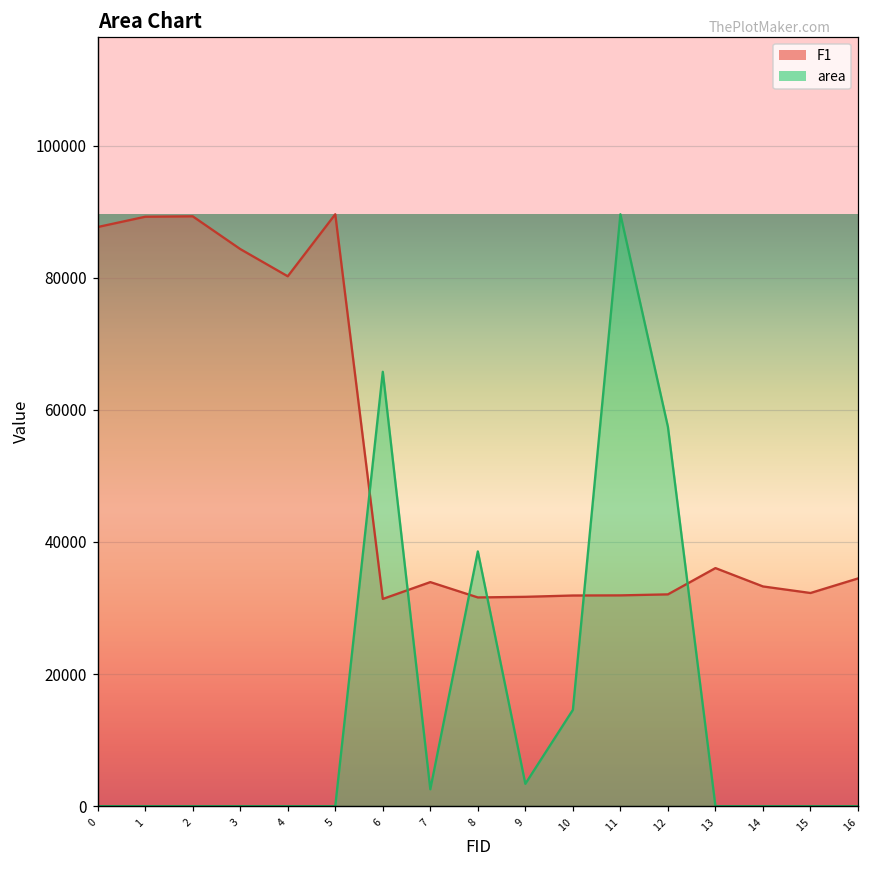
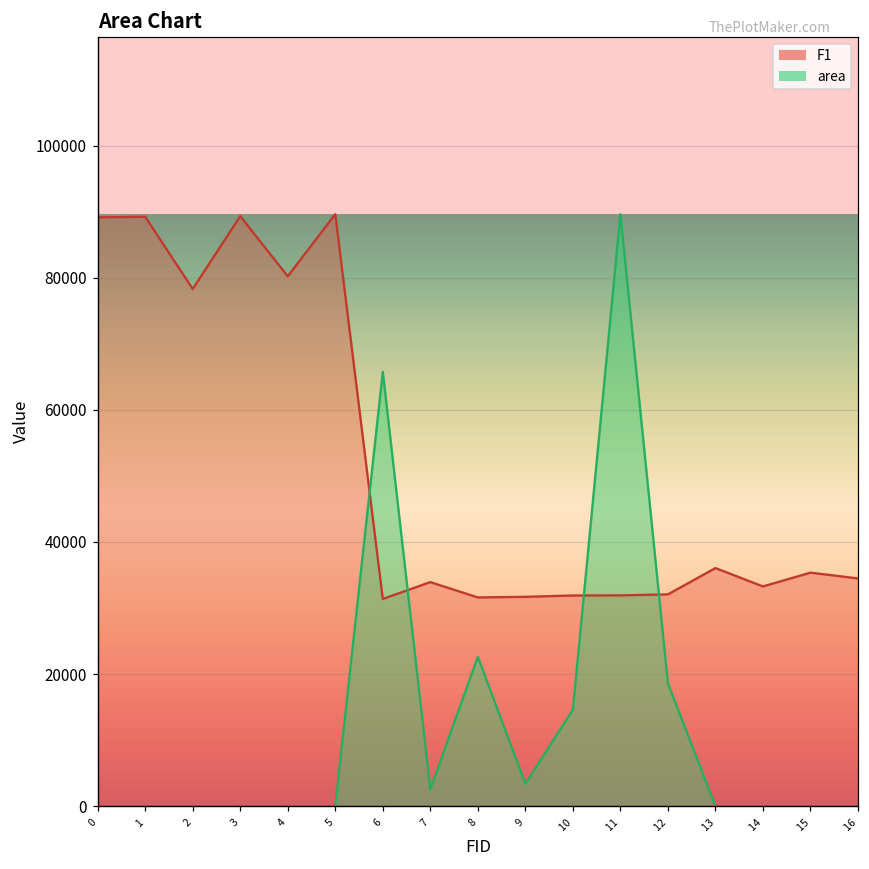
  {
    "F1": {
-     "0": 88000,
+     "0": 89000,
      "1": 89000,
-     "2": 89000,
-     "3": 84000,
+     "2": 78000,
+     "3": 89000,
      "4": 80000,
      "5": 90000,
      "6": 31000,
      "7": 34000,
      "8": 32000,
      "9": 32000,
      "10": 32000,
      "11": 32000,
      "12": 32000,
      "13": 36000,
      "14": 33000,
-     "15": 32000,
+     "15": 35000,
      "16": 34000
    },
    "area": {
      "0": 0,
      "1": 0,
      "2": 0,
      "3": 0,
      "4": 0,
      "5": 0,
      "6": 66000,
      "7": 3000,
-     "8": 39000,
+     "8": 23000,
      "9": 3000,
      "10": 15000,
      "11": 90000,
-     "12": 57000,
+     "12": 19000,
      "13": 0,
      "14": 0,
      "15": 0,
      "16": 0
    }
  }
